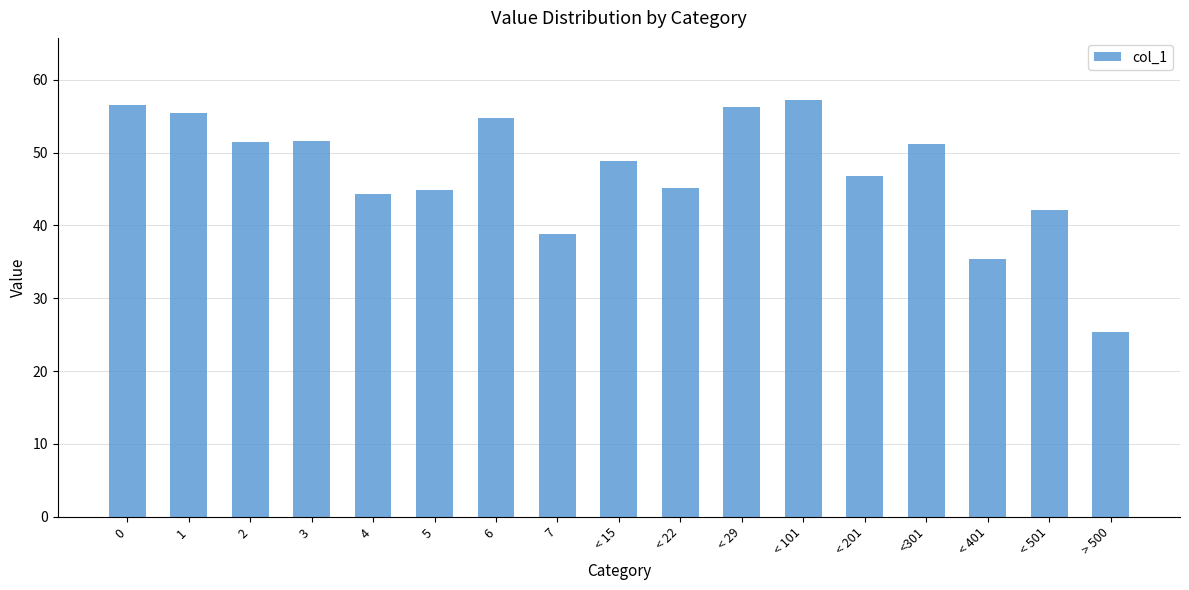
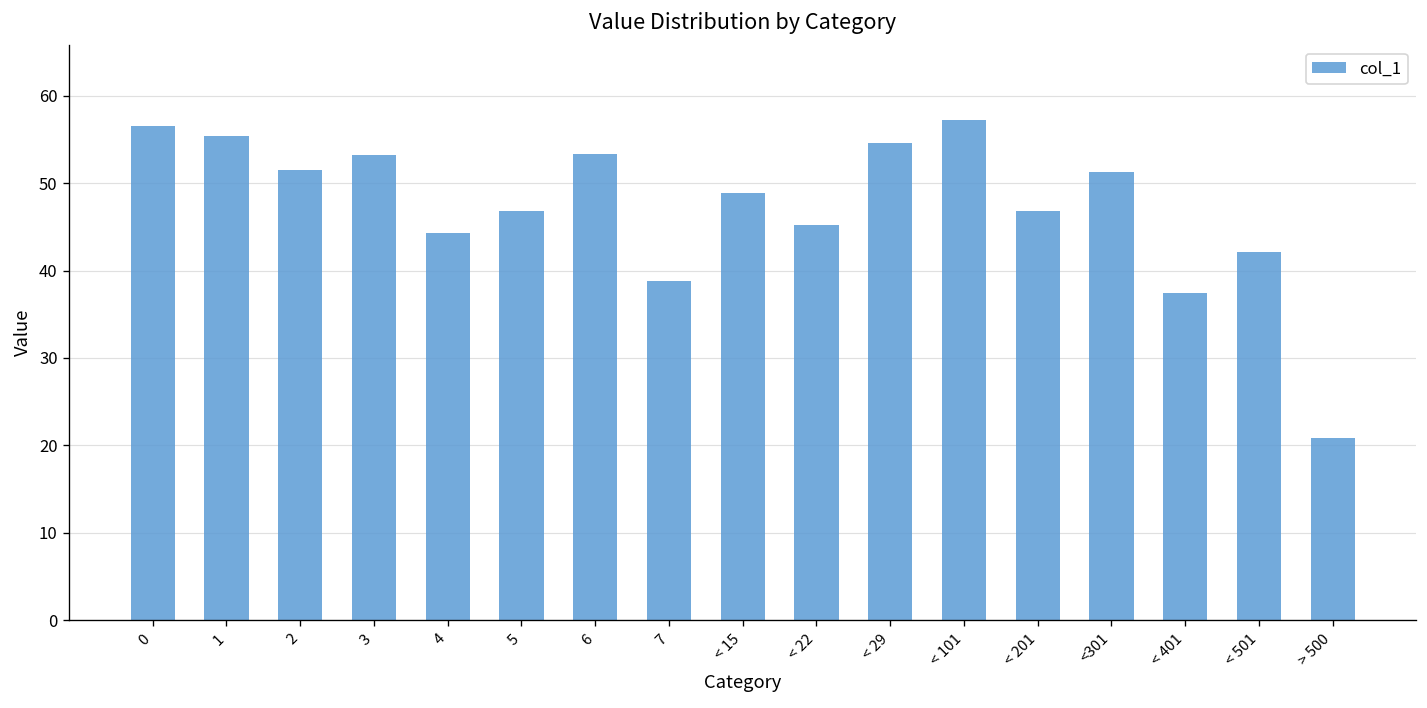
  {
    "0": 57,
    "1": 55,
    "2": 51,
-   "3": 52,
+   "3": 53,
    "4": 44,
-   "5": 45,
-   "6": 55,
+   "5": 47,
+   "6": 53,
    "7": 39,
    "< 15": 49,
    "< 22": 45,
-   "< 29": 56,
+   "< 29": 55,
    "< 101": 57,
    "< 201": 47,
    "<301": 51,
-   "< 401": 35,
+   "< 401": 37,
    "< 501": 42,
-   "> 500": 25
+   "> 500": 21
  }
